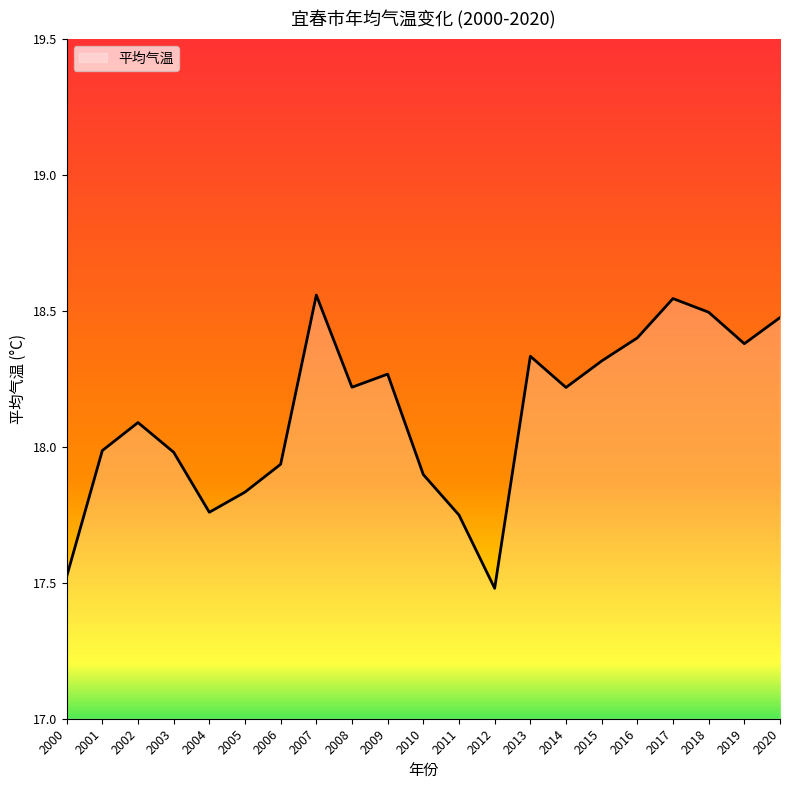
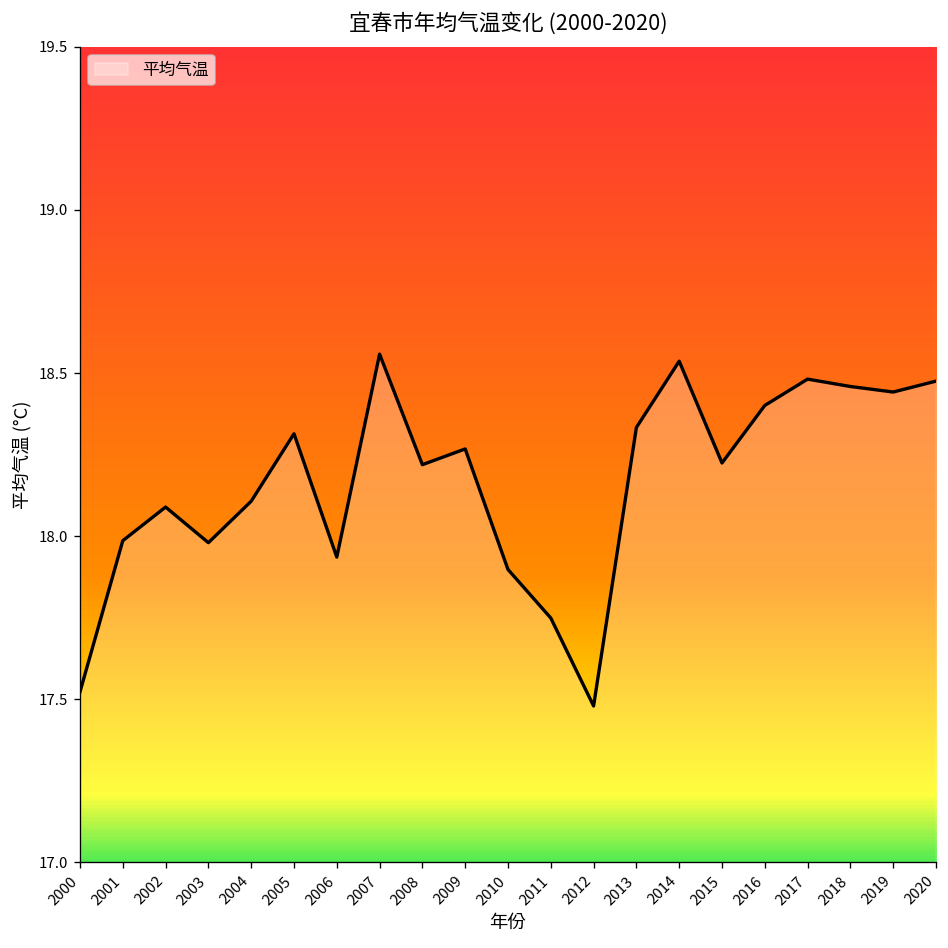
  {
    "2000": 17.52,
    "2001": 17.99,
    "2002": 18.09,
    "2003": 17.98,
-   "2004": 17.76,
-   "2005": 17.83,
+   "2004": 18.11,
+   "2005": 18.31,
    "2006": 17.94,
    "2007": 18.56,
    "2008": 18.22,
    "2009": 18.27,
    "2010": 17.90,
    "2011": 17.75,
    "2012": 17.48,
    "2013": 18.33,
-   "2014": 18.22,
-   "2015": 18.32,
+   "2014": 18.54,
+   "2015": 18.22,
    "2016": 18.40,
-   "2017": 18.55,
-   "2018": 18.50,
-   "2019": 18.38,
+   "2017": 18.48,
+   "2018": 18.46,
+   "2019": 18.44,
    "2020": 18.48
  }
